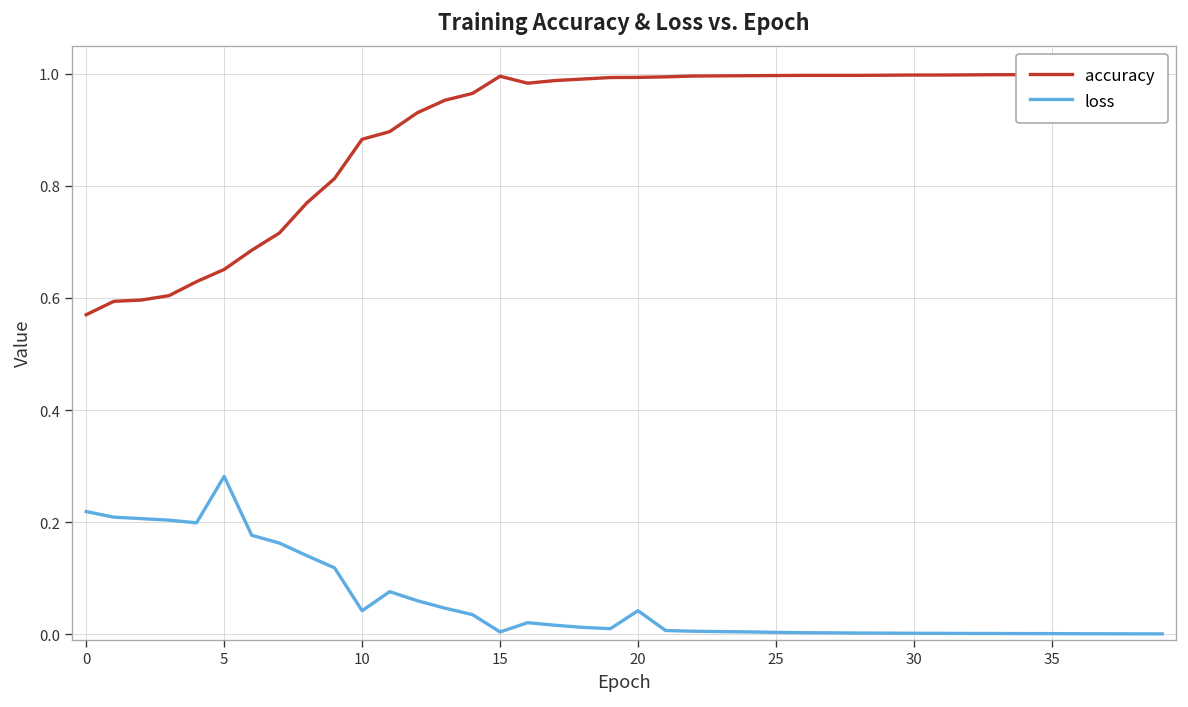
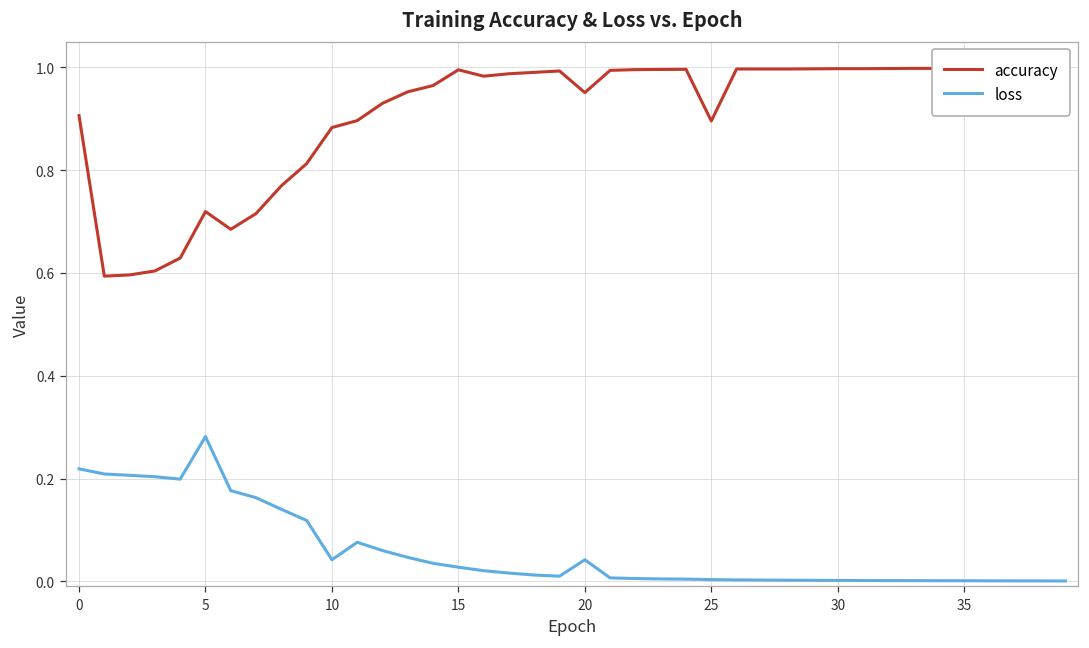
  {
    "accuracy": {
-     "0": 0.57,
-     "5": 0.65,
+     "0": 0.91,
+     "5": 0.72,
      "10": 0.88,
      "15": 1.00,
-     "20": 0.99,
-     "25": 1.00,
+     "20": 0.95,
+     "25": 0.90,
      "30": 1.00
    },
    "loss": {
      "0": 0.22,
      "5": 0.28,
      "10": 0.04,
-     "15": 0.00,
+     "15": 0.03,
      "20": 0.04,
      "25": 0.00,
      "30": 0.00,
      "35": 0.00
    }
  }
